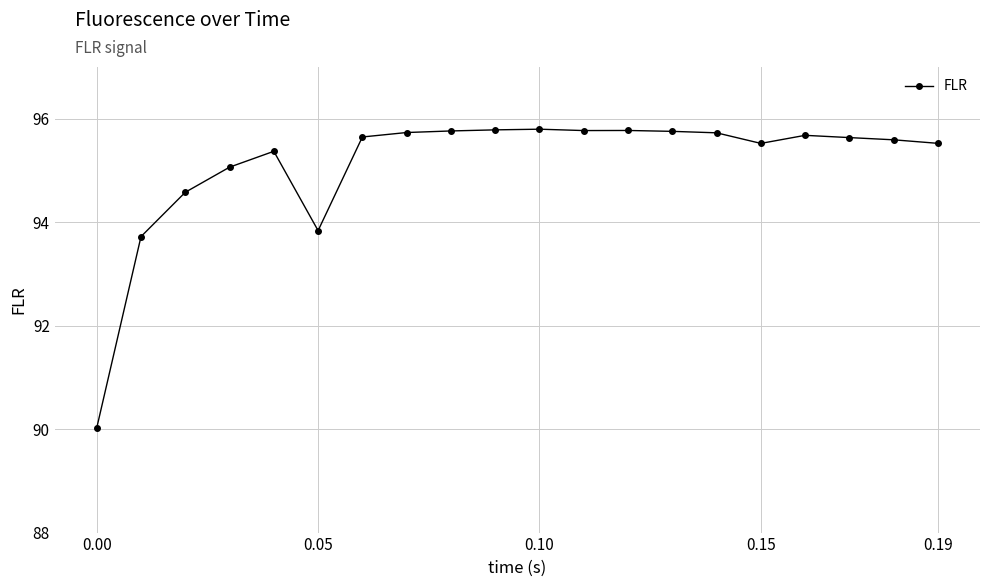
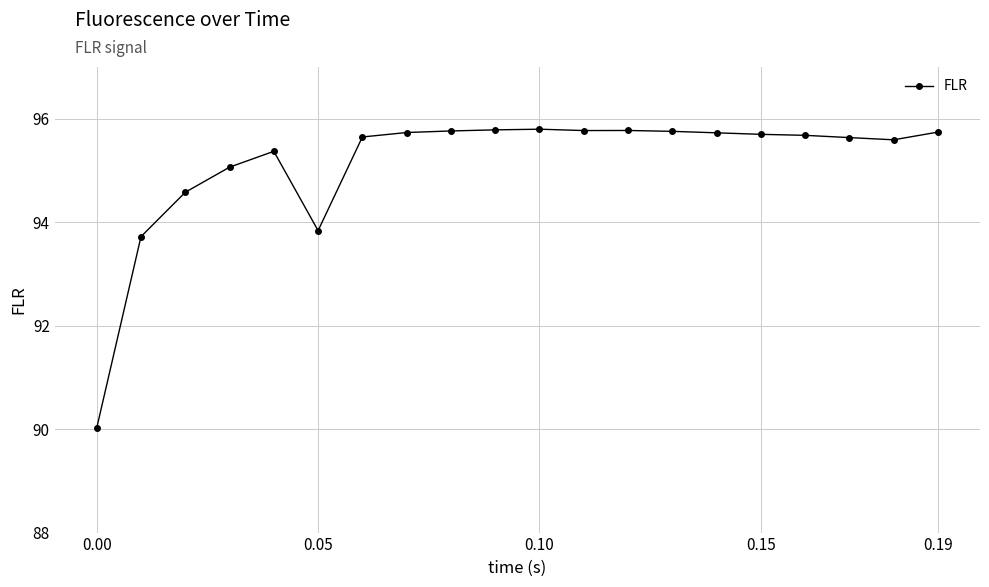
  {
    "0.00": 90.0,
    "0.05": 93.8,
    "0.10": 95.8,
-   "0.15": 95.5,
-   "0.19": 95.5
+   "0.15": 95.7,
+   "0.19": 95.7
  }
